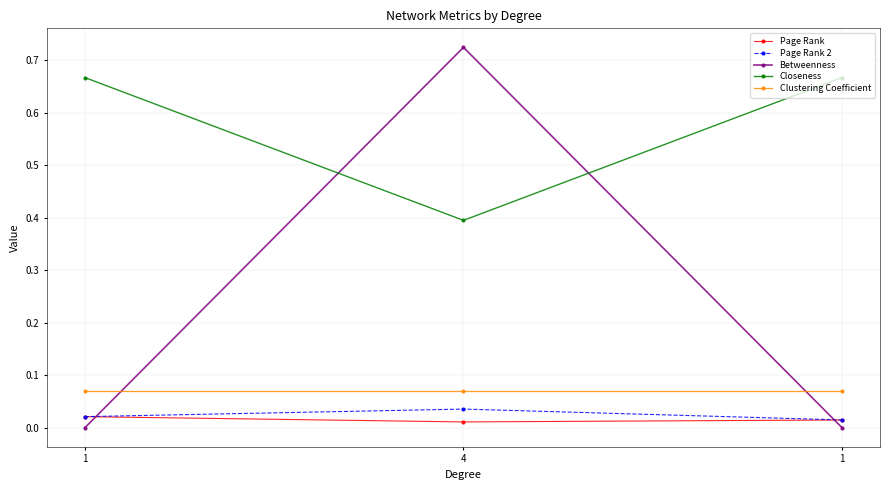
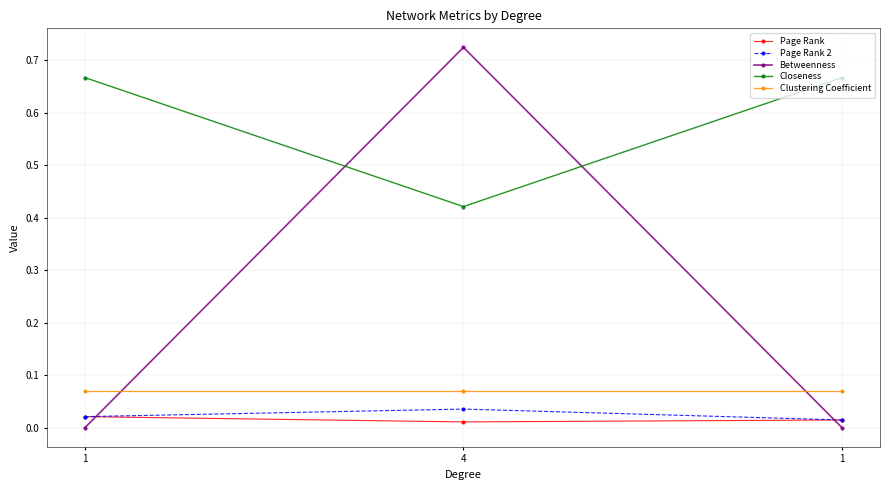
  {
    "Page Rank": {
      "4": 0.01
    },
    "Page Rank 2": {
      "4": 0.04
    },
    "Betweenness": {
      "4": 0.72
    },
    "Closeness": {
-     "4": 0.39
+     "4": 0.42
    },
    "Clustering Coefficient": {
      "4": 0.07
    }
  }
